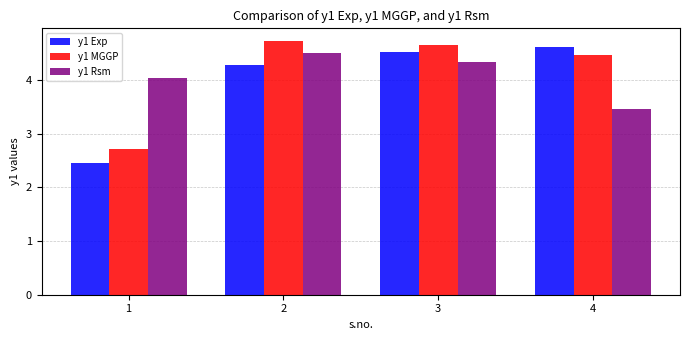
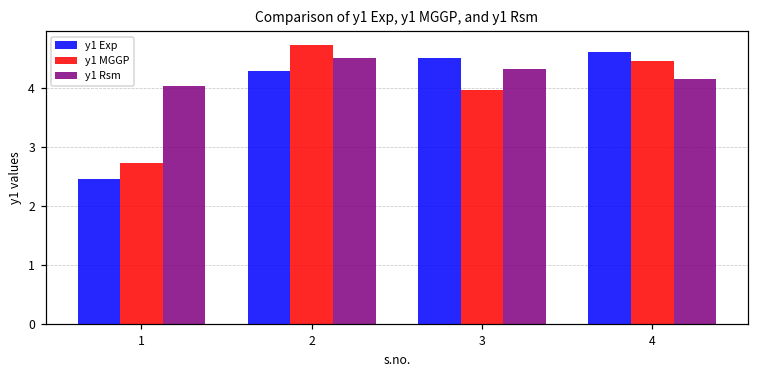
  {
    "y1 Exp": {
      "1": 2.5,
      "2": 4.3,
      "3": 4.5,
      "4": 4.6
    },
    "y1 MGGP": {
      "1": 2.7,
      "2": 4.7,
-     "3": 4.7,
+     "3": 4.0,
      "4": 4.5
    },
    "y1 Rsm": {
      "1": 4.0,
      "2": 4.5,
      "3": 4.3,
-     "4": 3.5
+     "4": 4.2
    }
  }
